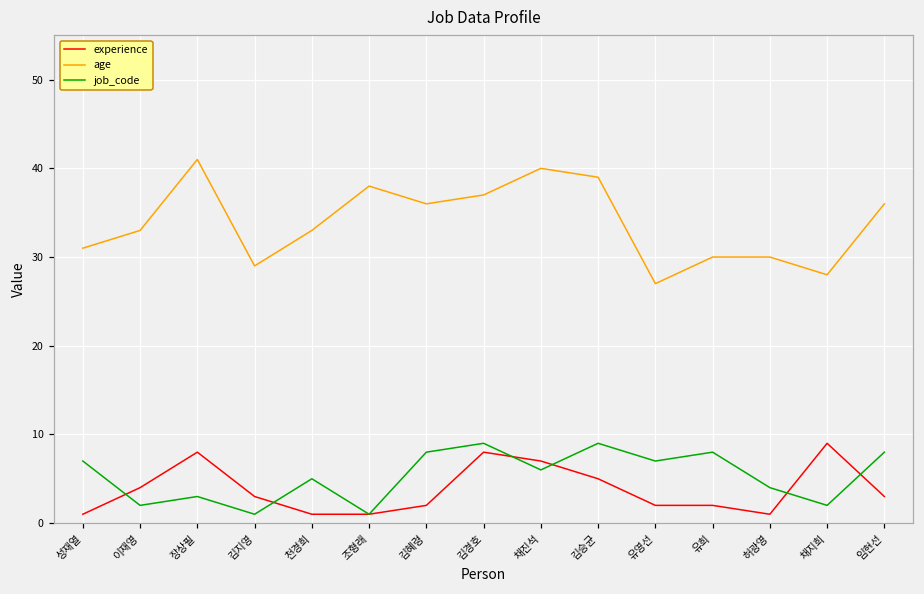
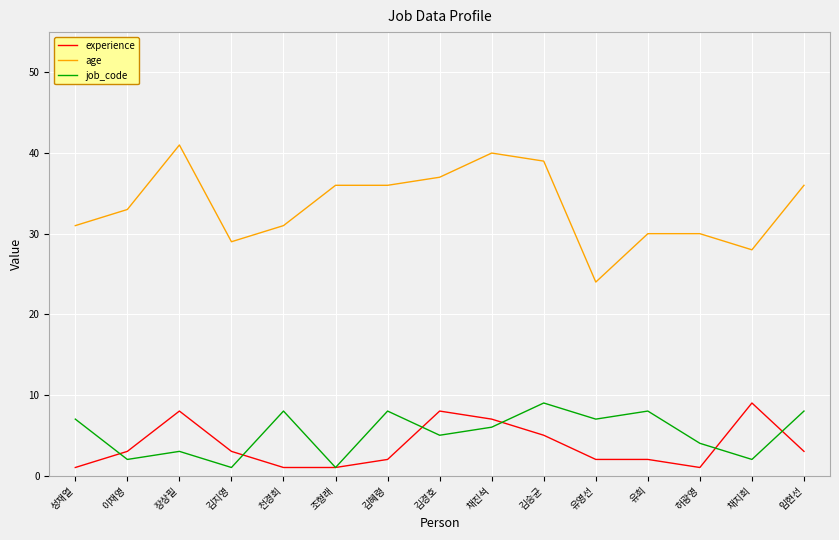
  {
    "experience": {
      "성재열": 1,
-     "이재영": 4,
+     "이재영": 3,
      "장상필": 8,
      "김지영": 3,
      "천경희": 1,
      "김혜령": 2,
      "김경호": 8,
      "채진석": 7,
      "김승균": 5,
      "유영선": 2,
      "유희": 2,
      "허광영": 1,
      "채지희": 9,
      "임현선": 3
    },
    "age": {
      "성재열": 31,
      "이재영": 33,
      "장상필": 41,
      "김지영": 29,
-     "천경희": 33,
-     "조형래": 38,
+     "천경희": 31,
+     "조형래": 36,
      "김혜령": 36,
      "김경호": 37,
      "채진석": 40,
      "김승균": 39,
-     "유영선": 27,
+     "유영선": 24,
      "유희": 30,
      "허광영": 30,
      "채지희": 28,
      "임현선": 36
    },
    "job_code": {
      "성재열": 7,
      "이재영": 2,
      "장상필": 3,
      "김지영": 1,
-     "천경희": 5,
+     "천경희": 8,
      "김혜령": 8,
-     "김경호": 9,
+     "김경호": 5,
      "채진석": 6,
      "김승균": 9,
      "유영선": 7,
      "유희": 8,
      "허광영": 4,
      "채지희": 2,
      "임현선": 8
    }
  }
